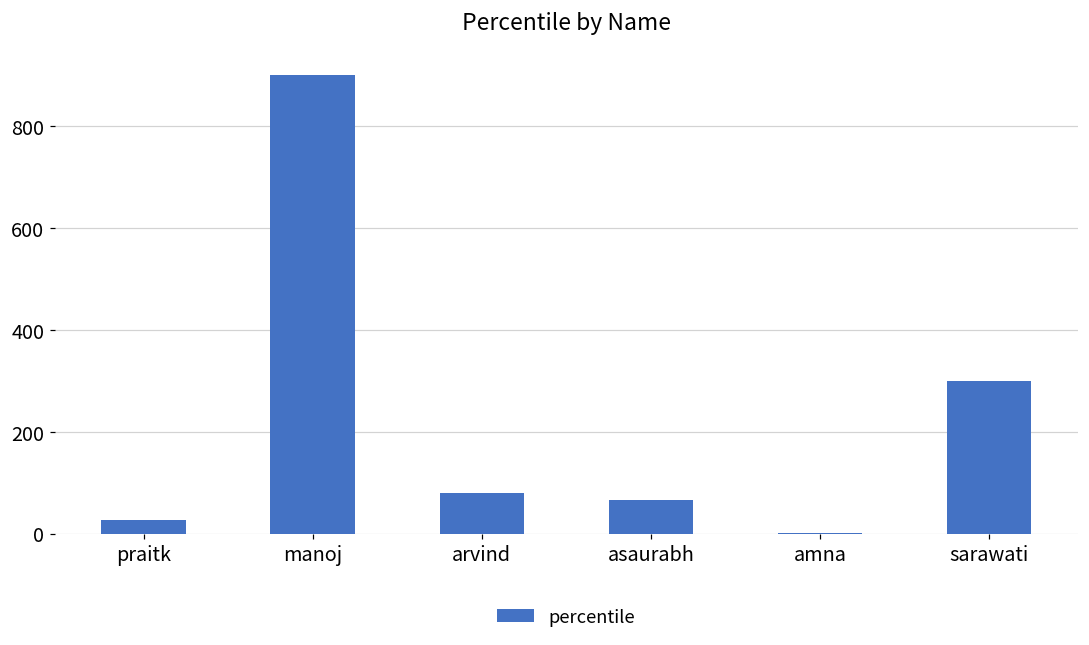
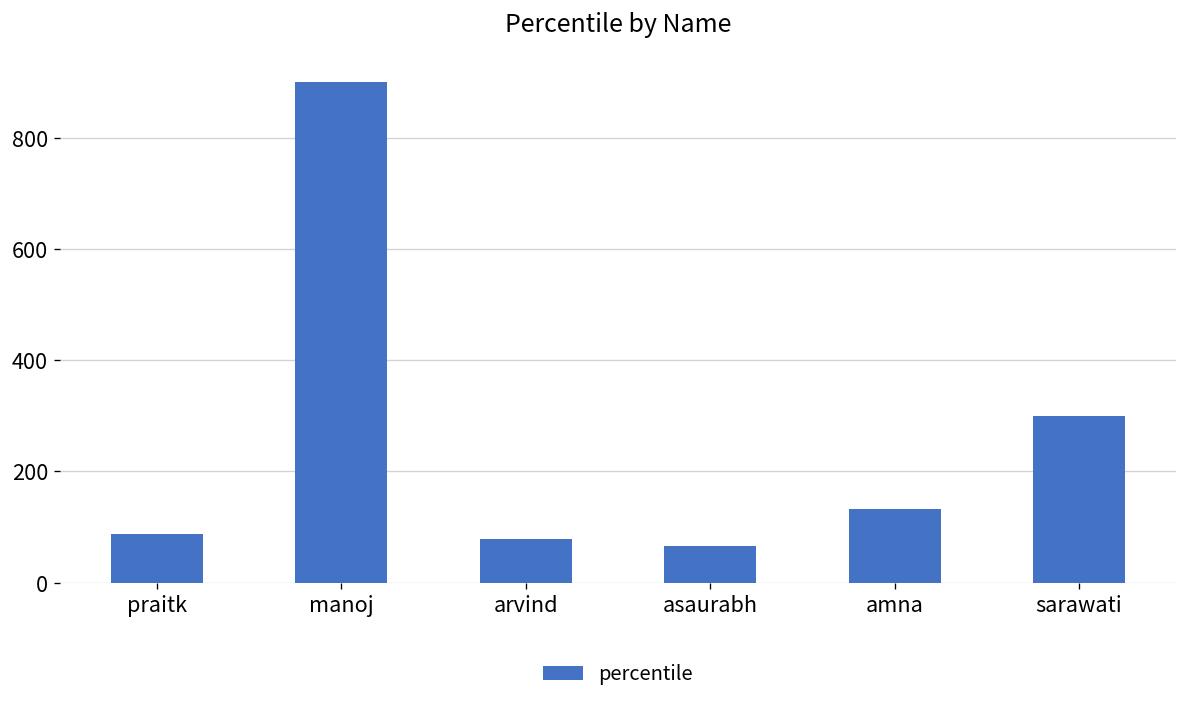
  {
-   "praitk": 30,
+   "praitk": 90,
    "manoj": 900,
    "arvind": 80,
    "asaurabh": 70,
-   "amna": 0,
+   "amna": 130,
    "sarawati": 300
  }
